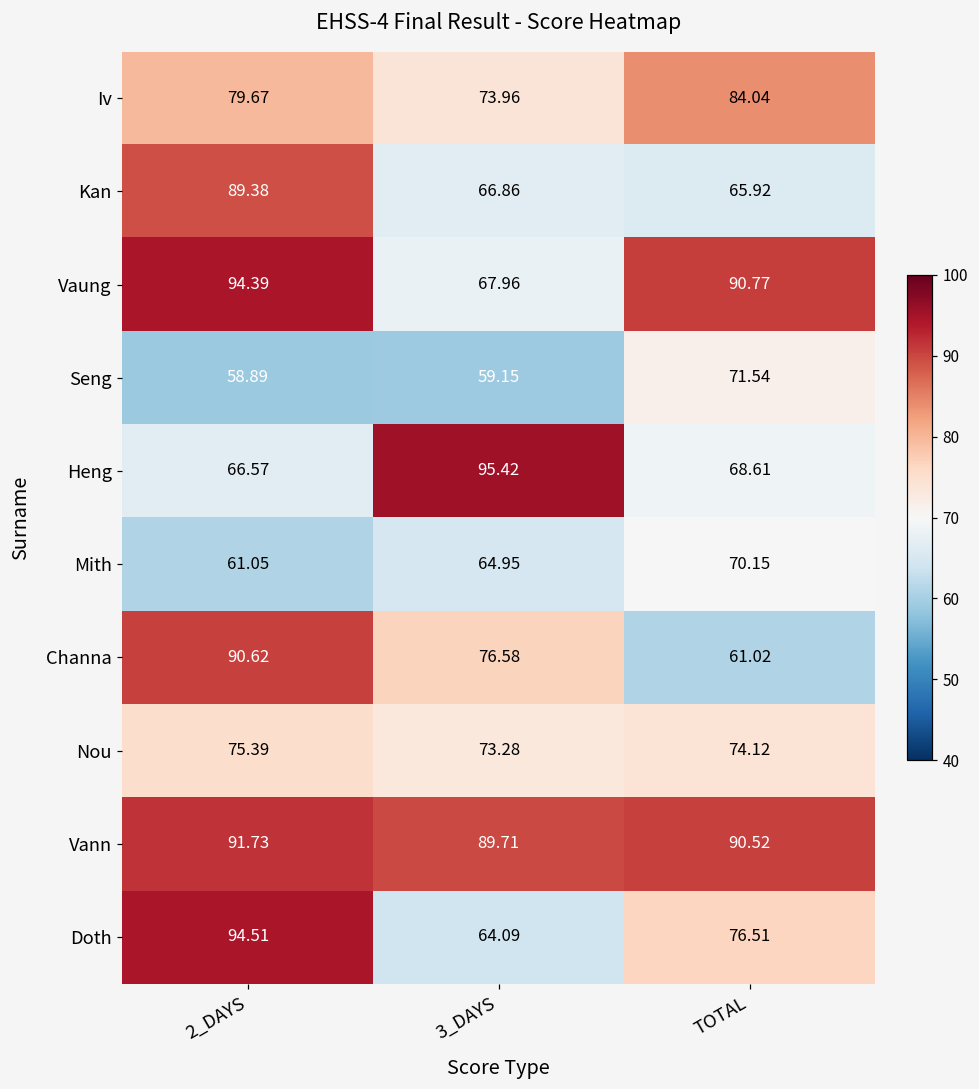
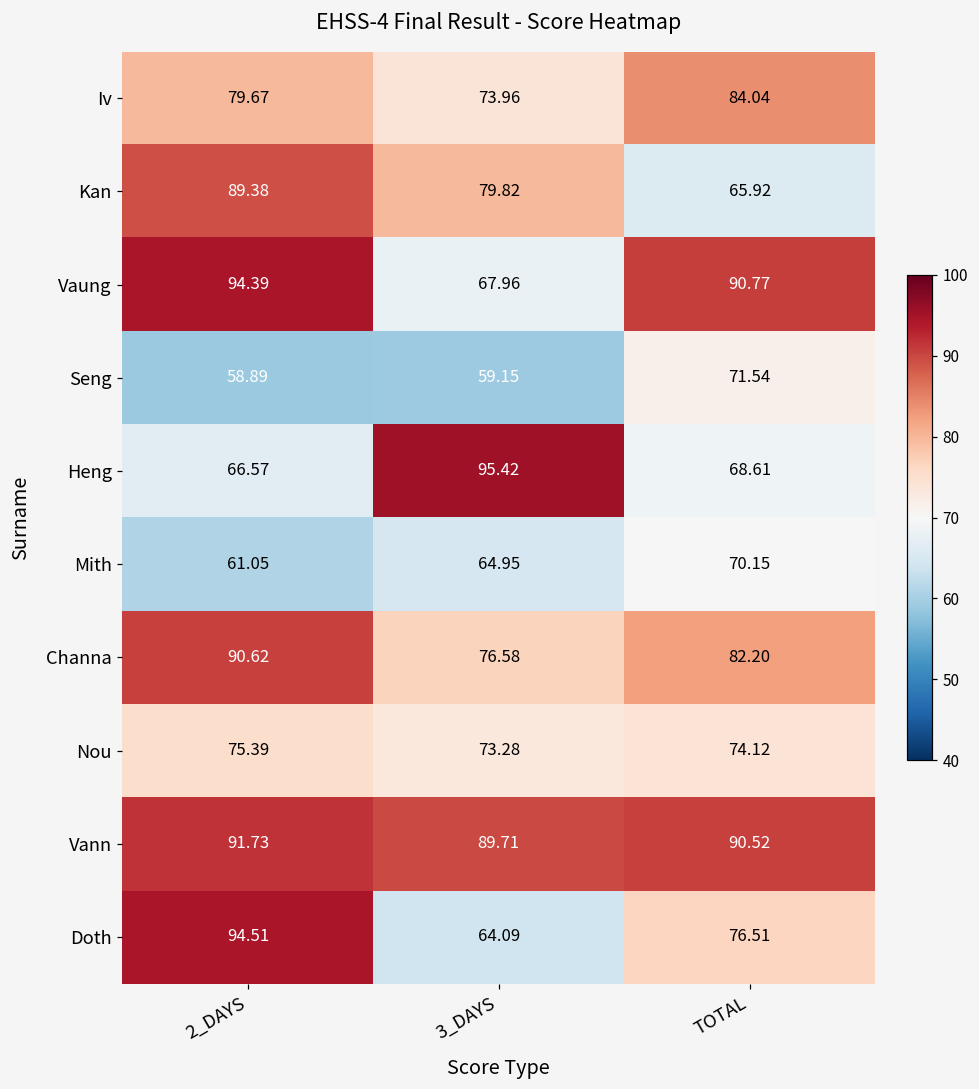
  {
    "Iv": {
      "2_DAYS": 79.67,
      "3_DAYS": 73.96,
      "TOTAL": 84.04
    },
    "Kan": {
      "2_DAYS": 89.38,
-     "3_DAYS": 66.86,
+     "3_DAYS": 79.82,
      "TOTAL": 65.92
    },
    "Vaung": {
      "2_DAYS": 94.39,
      "3_DAYS": 67.96,
      "TOTAL": 90.77
    },
    "Seng": {
      "2_DAYS": 58.89,
      "3_DAYS": 59.15,
      "TOTAL": 71.54
    },
    "Heng": {
      "2_DAYS": 66.57,
      "3_DAYS": 95.42,
      "TOTAL": 68.61
    },
    "Mith": {
      "2_DAYS": 61.05,
      "3_DAYS": 64.95,
      "TOTAL": 70.15
    },
    "Channa": {
      "2_DAYS": 90.62,
      "3_DAYS": 76.58,
-     "TOTAL": 61.02
+     "TOTAL": 82.20
    },
    "Nou": {
      "2_DAYS": 75.39,
      "3_DAYS": 73.28,
      "TOTAL": 74.12
    },
    "Vann": {
      "2_DAYS": 91.73,
      "3_DAYS": 89.71,
      "TOTAL": 90.52
    },
    "Doth": {
      "2_DAYS": 94.51,
      "3_DAYS": 64.09,
      "TOTAL": 76.51
    }
  }
